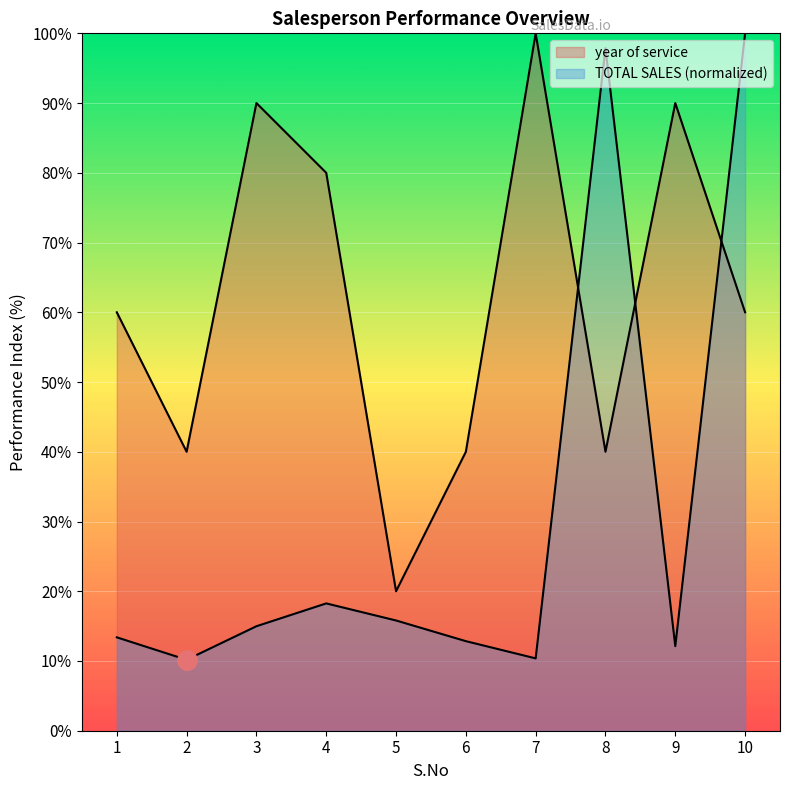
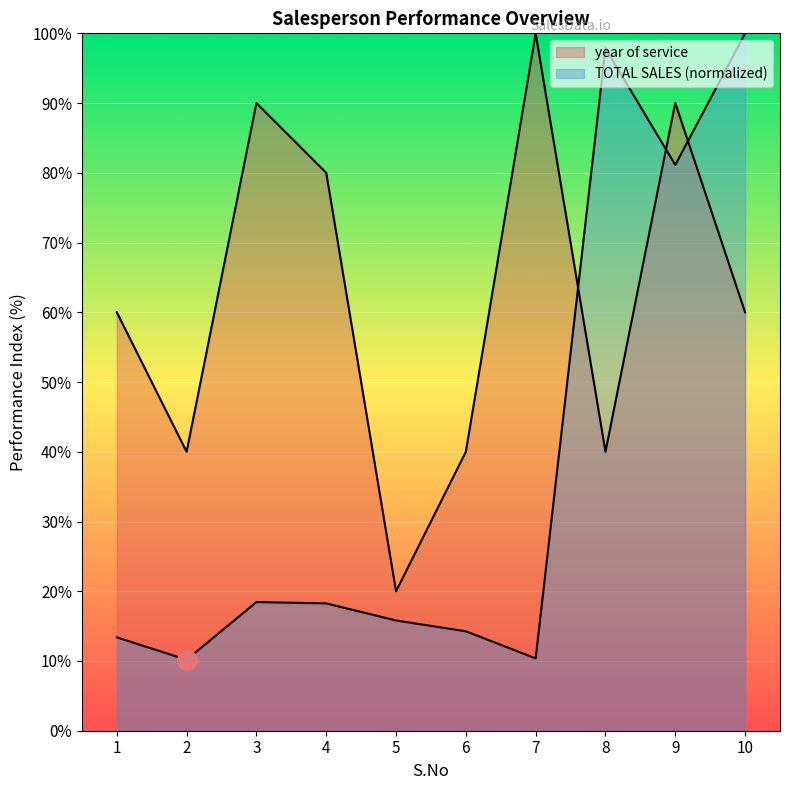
  {
    "TOTAL SALES (normalized)": {
      "1": "13%",
-     "3": "15%",
+     "3": "18%",
      "4": "18%",
      "5": "16%",
-     "6": "13%",
+     "6": "14%",
      "7": "10%",
-     "9": "12%",
+     "9": "81%",
      "10": "100%"
    }
  }
